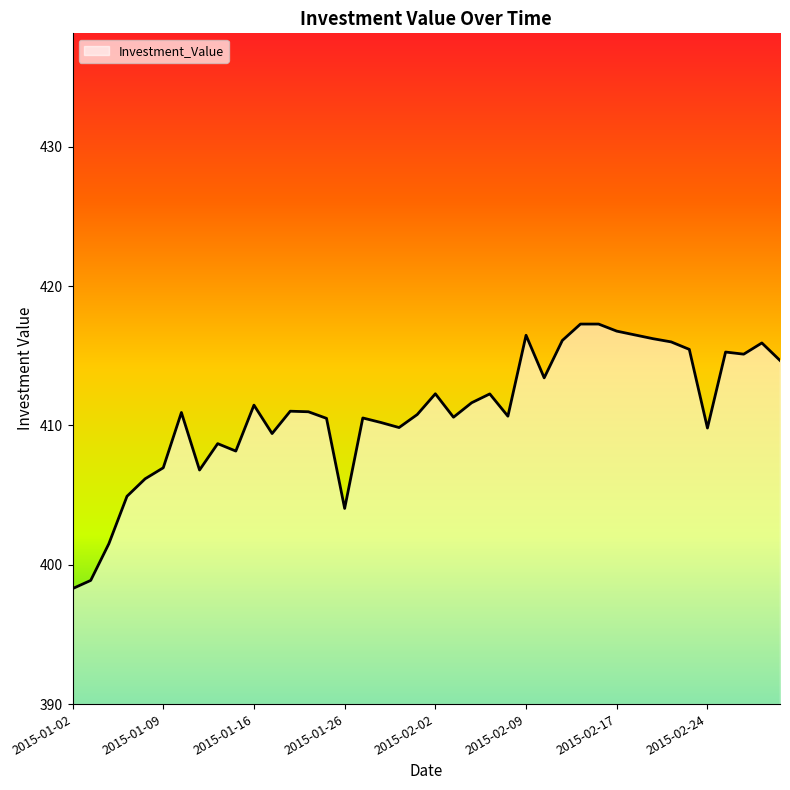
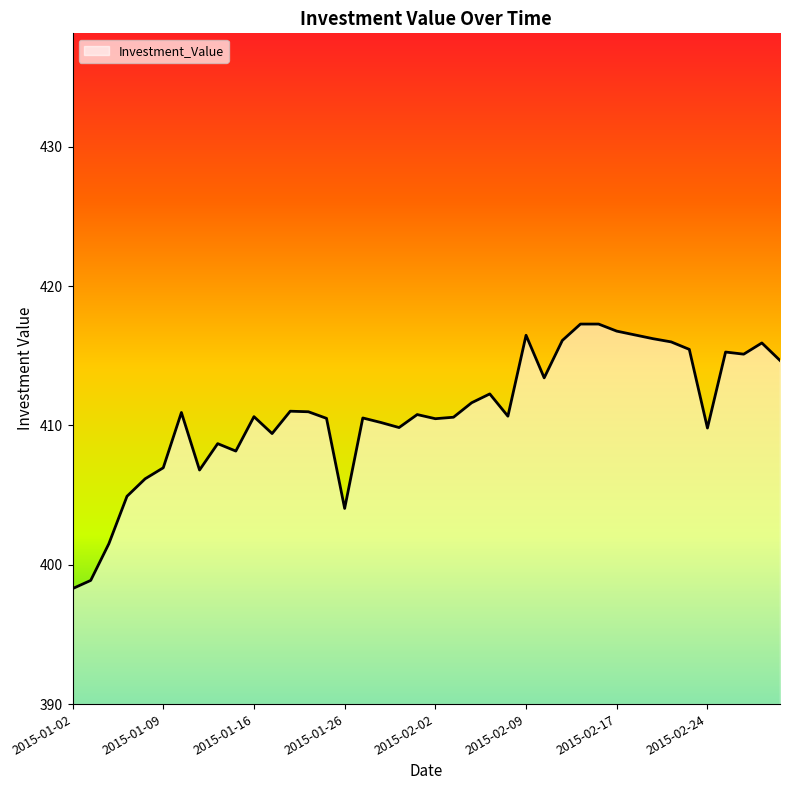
  {
    "2015-01-02": 398.3,
    "2015-01-09": 407.0,
-   "2015-01-16": 411.5,
+   "2015-01-16": 410.6,
    "2015-01-26": 404.0,
-   "2015-02-02": 412.3,
+   "2015-02-02": 410.5,
    "2015-02-09": 416.5,
    "2015-02-17": 416.8,
    "2015-02-24": 409.8
  }
